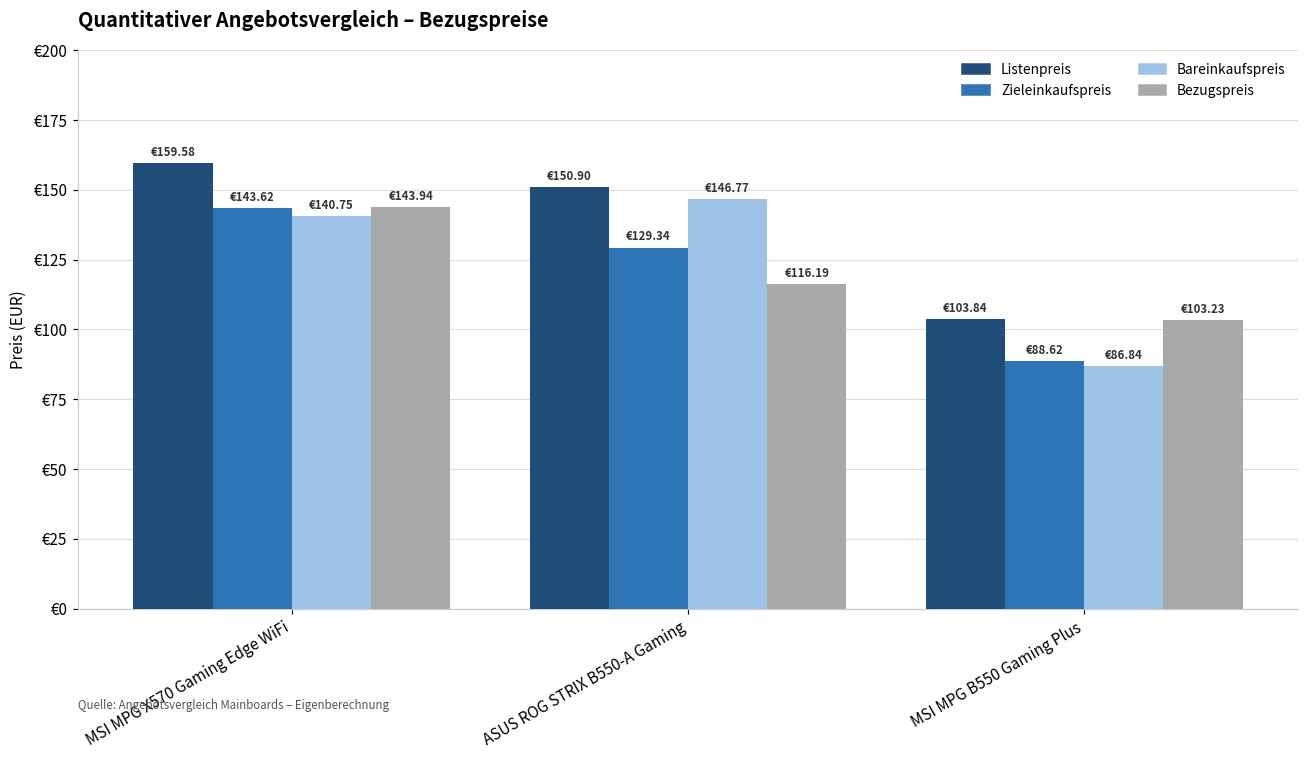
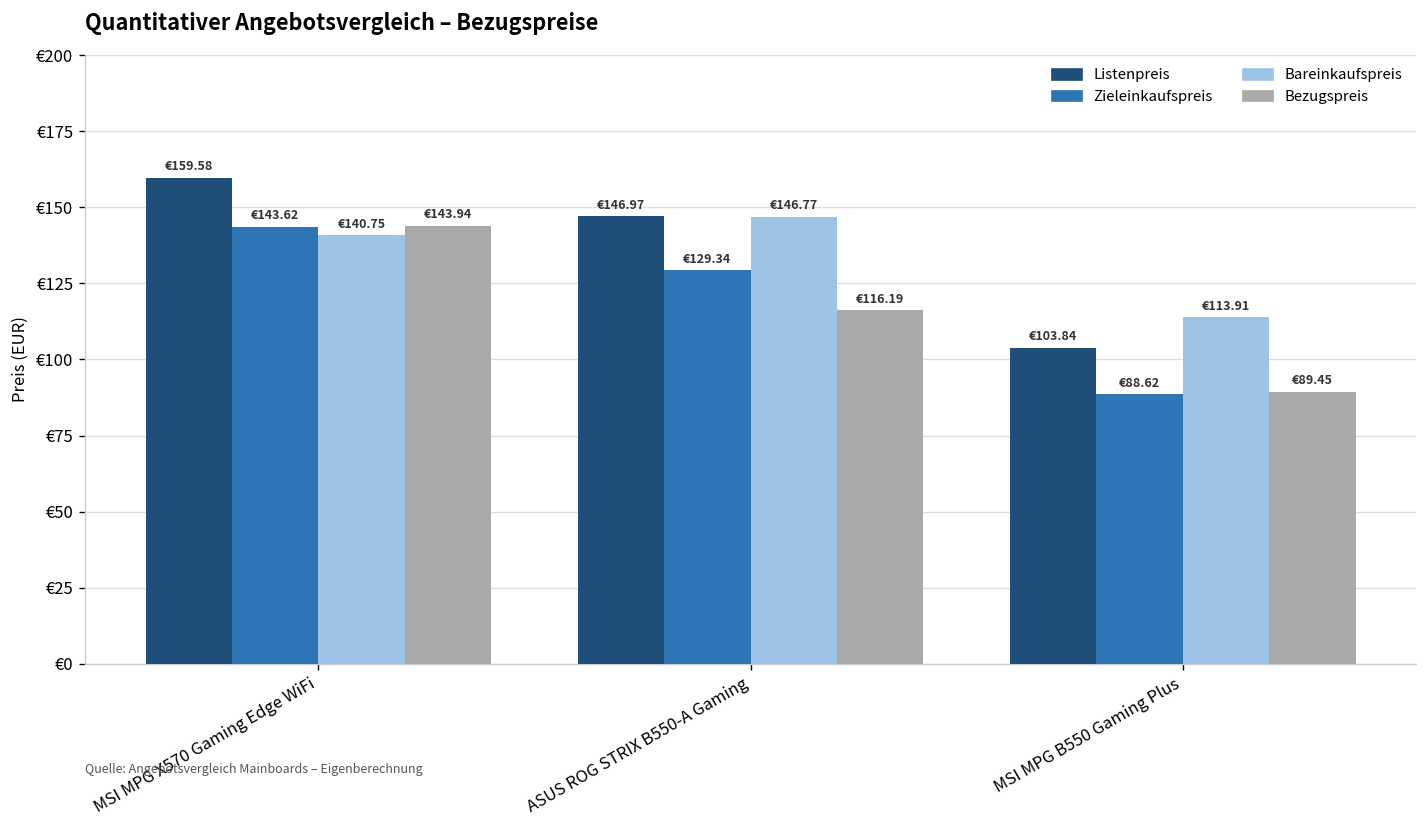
  {
    "Listenpreis": {
      "MSI MPG X570 Gaming Edge WiFi": "€159.58",
-     "ASUS ROG STRIX B550-A Gaming": "€150.90",
+     "ASUS ROG STRIX B550-A Gaming": "€146.97",
      "MSI MPG B550 Gaming Plus": "€103.84"
    },
    "Zieleinkaufspreis": {
      "MSI MPG X570 Gaming Edge WiFi": "€143.62",
      "ASUS ROG STRIX B550-A Gaming": "€129.34",
      "MSI MPG B550 Gaming Plus": "€88.62"
    },
    "Bareinkaufspreis": {
      "MSI MPG X570 Gaming Edge WiFi": "€140.75",
      "ASUS ROG STRIX B550-A Gaming": "€146.77",
-     "MSI MPG B550 Gaming Plus": "€86.84"
+     "MSI MPG B550 Gaming Plus": "€113.91"
    },
    "Bezugspreis": {
      "MSI MPG X570 Gaming Edge WiFi": "€143.94",
      "ASUS ROG STRIX B550-A Gaming": "€116.19",
-     "MSI MPG B550 Gaming Plus": "€103.23"
+     "MSI MPG B550 Gaming Plus": "€89.45"
    }
  }
